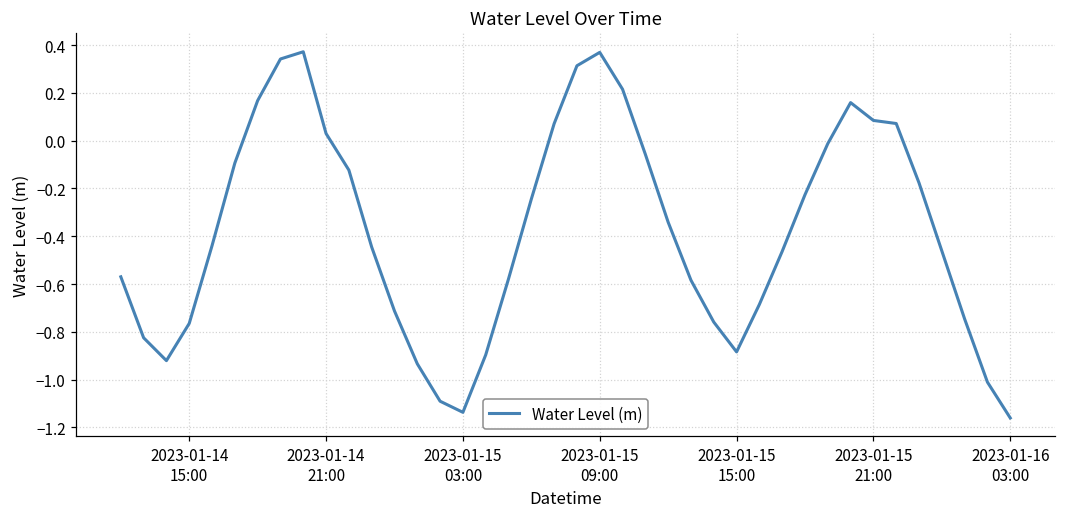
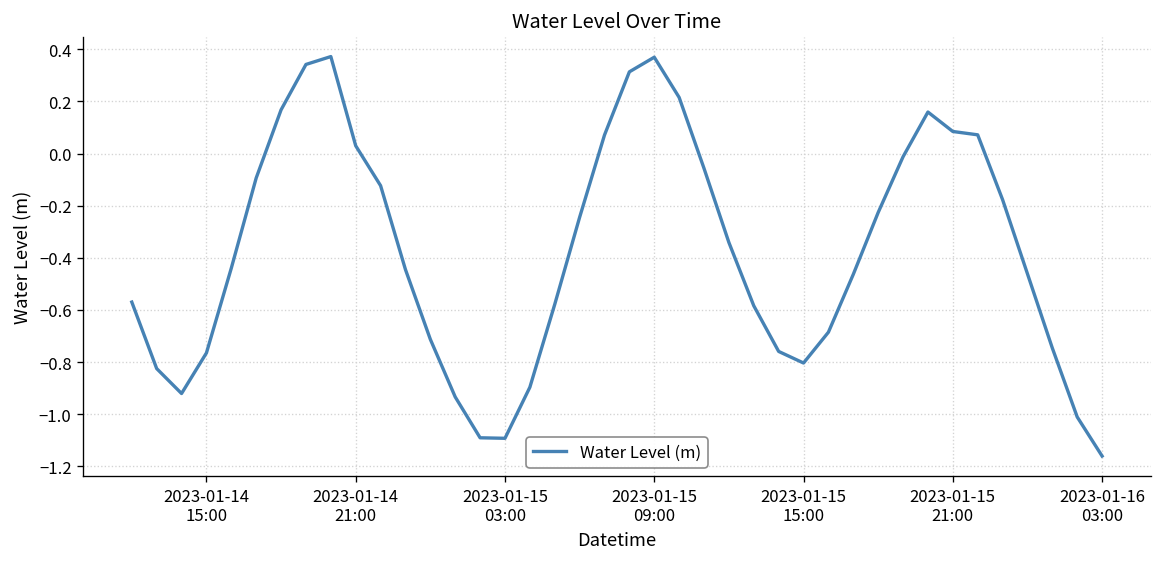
  {
    "2023-01-14 15:00": -0.76,
    "2023-01-14 21:00": 0.03,
-   "2023-01-15 03:00": -1.14,
+   "2023-01-15 03:00": -1.09,
    "2023-01-15 09:00": 0.37,
-   "2023-01-15 15:00": -0.88,
+   "2023-01-15 15:00": -0.80,
    "2023-01-15 21:00": 0.08,
    "2023-01-16 03:00": -1.16
  }
